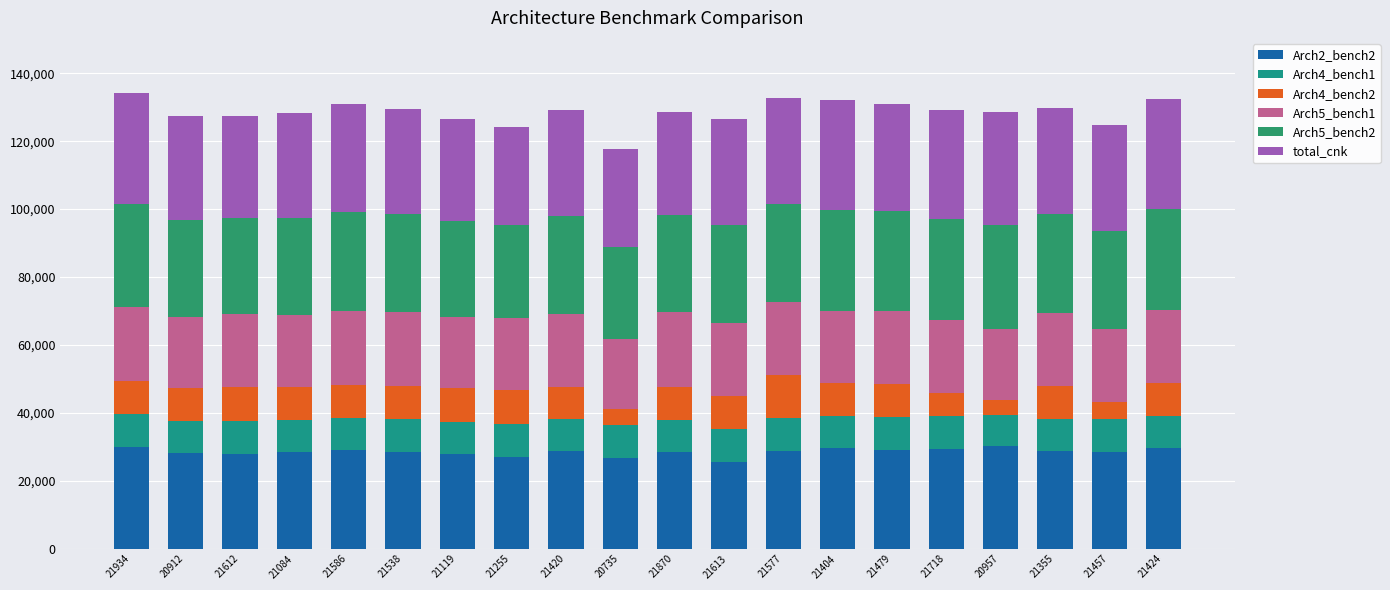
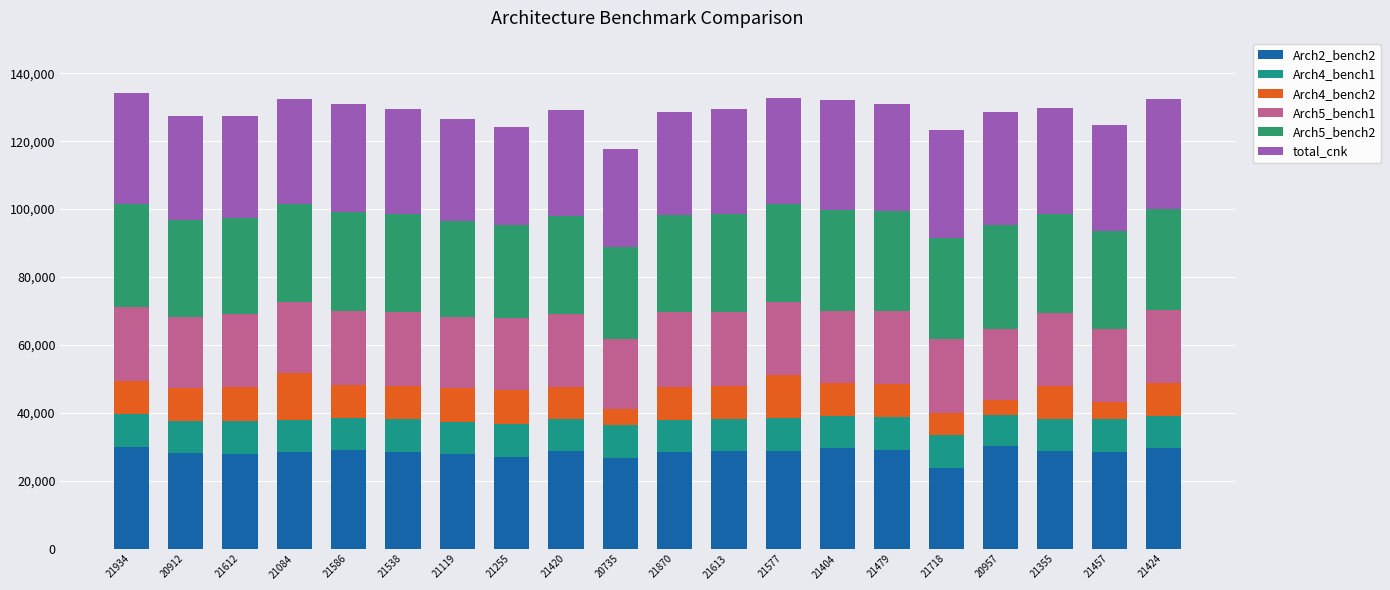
  {
    "Arch2_bench2": {
      "21934": "30,000",
      "20912": "28,000",
      "21612": "28,000",
      "21084": "28,000",
      "21586": "29,000",
      "21538": "29,000",
      "21119": "28,000",
      "21255": "27,000",
      "21420": "29,000",
      "20735": "27,000",
      "21870": "28,000",
-     "21613": "26,000",
+     "21613": "29,000",
      "21577": "29,000",
      "21404": "30,000",
      "21479": "29,000",
-     "21718": "29,000",
+     "21718": "24,000",
      "20957": "30,000",
      "21355": "29,000",
      "21457": "29,000",
      "21424": "30,000"
    },
    "Arch4_bench2": {
      "21934": "10,000",
      "20912": "10,000",
      "21612": "10,000",
-     "21084": "10,000",
+     "21084": "14,000",
      "21586": "10,000",
      "21538": "10,000",
      "21119": "10,000",
      "21255": "10,000",
      "21420": "10,000",
      "20735": "5,000",
      "21870": "10,000",
      "21613": "10,000",
      "21577": "13,000",
      "21404": "10,000",
      "21479": "10,000",
      "21718": "7,000",
      "20957": "4,000",
      "21355": "10,000",
      "21457": "5,000",
      "21424": "10,000"
    }
  }
